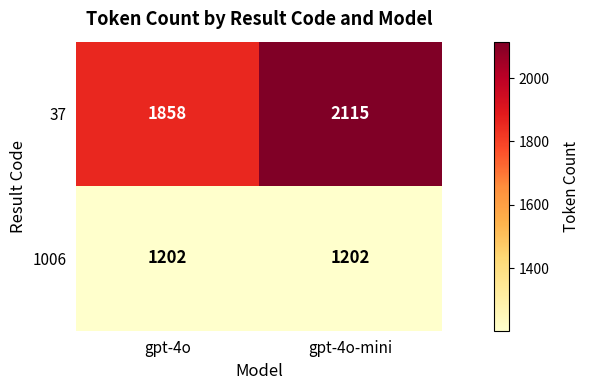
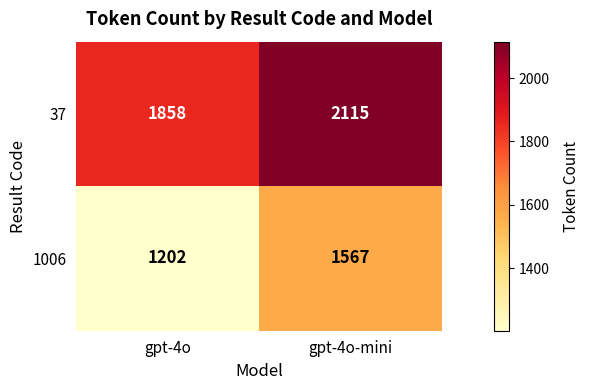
  {
    "37": {
      "gpt-4o": 1858,
      "gpt-4o-mini": 2115
    },
    "1006": {
      "gpt-4o": 1202,
-     "gpt-4o-mini": 1202
+     "gpt-4o-mini": 1567
    }
  }
